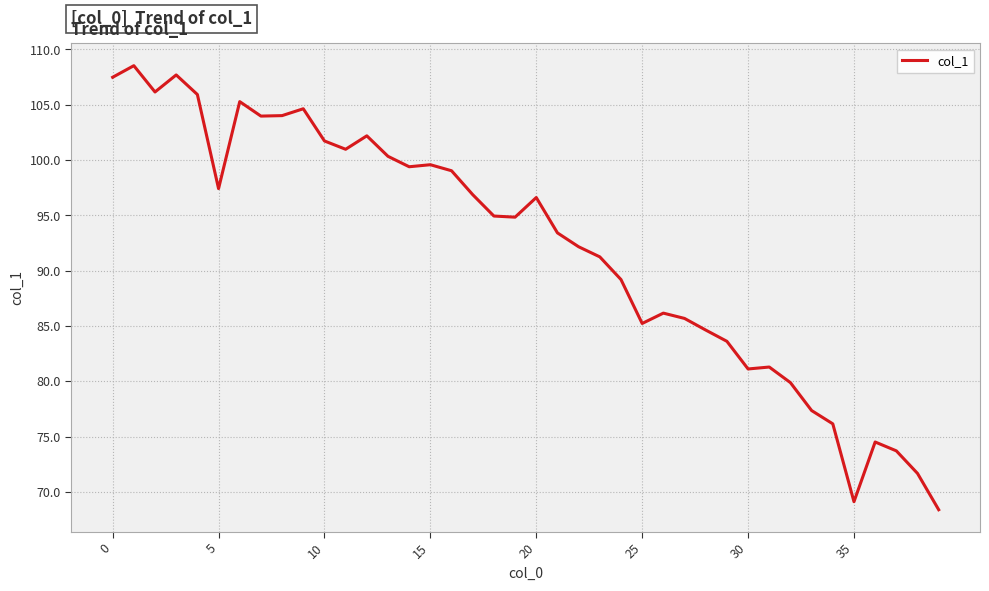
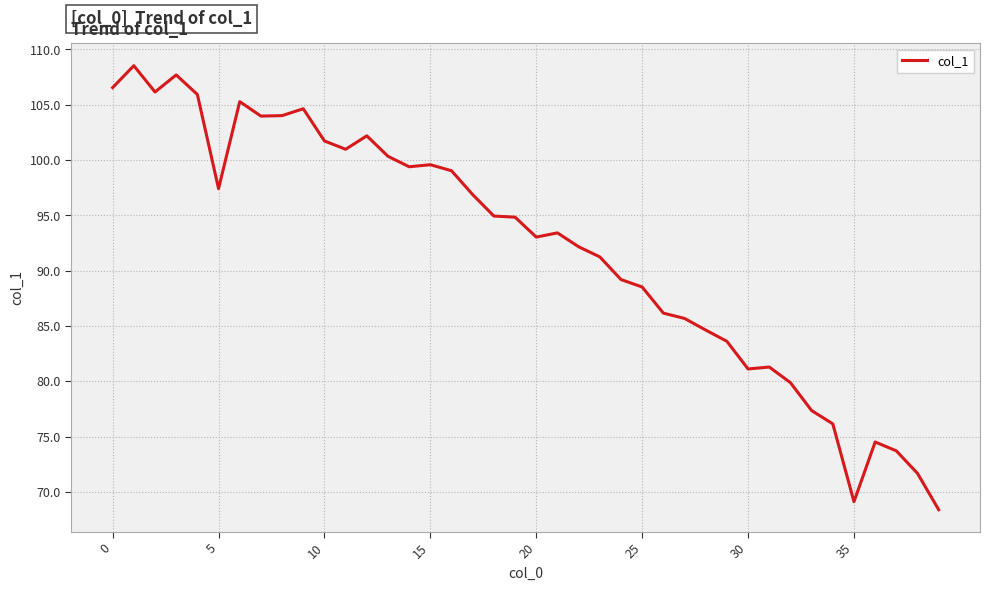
  {
-   "0": 107.5,
+   "0": 106.6,
    "5": 97.4,
    "10": 101.7,
    "15": 99.6,
-   "20": 96.6,
-   "25": 85.2,
+   "20": 93.0,
+   "25": 88.5,
    "30": 81.1,
    "35": 69.1
  }
